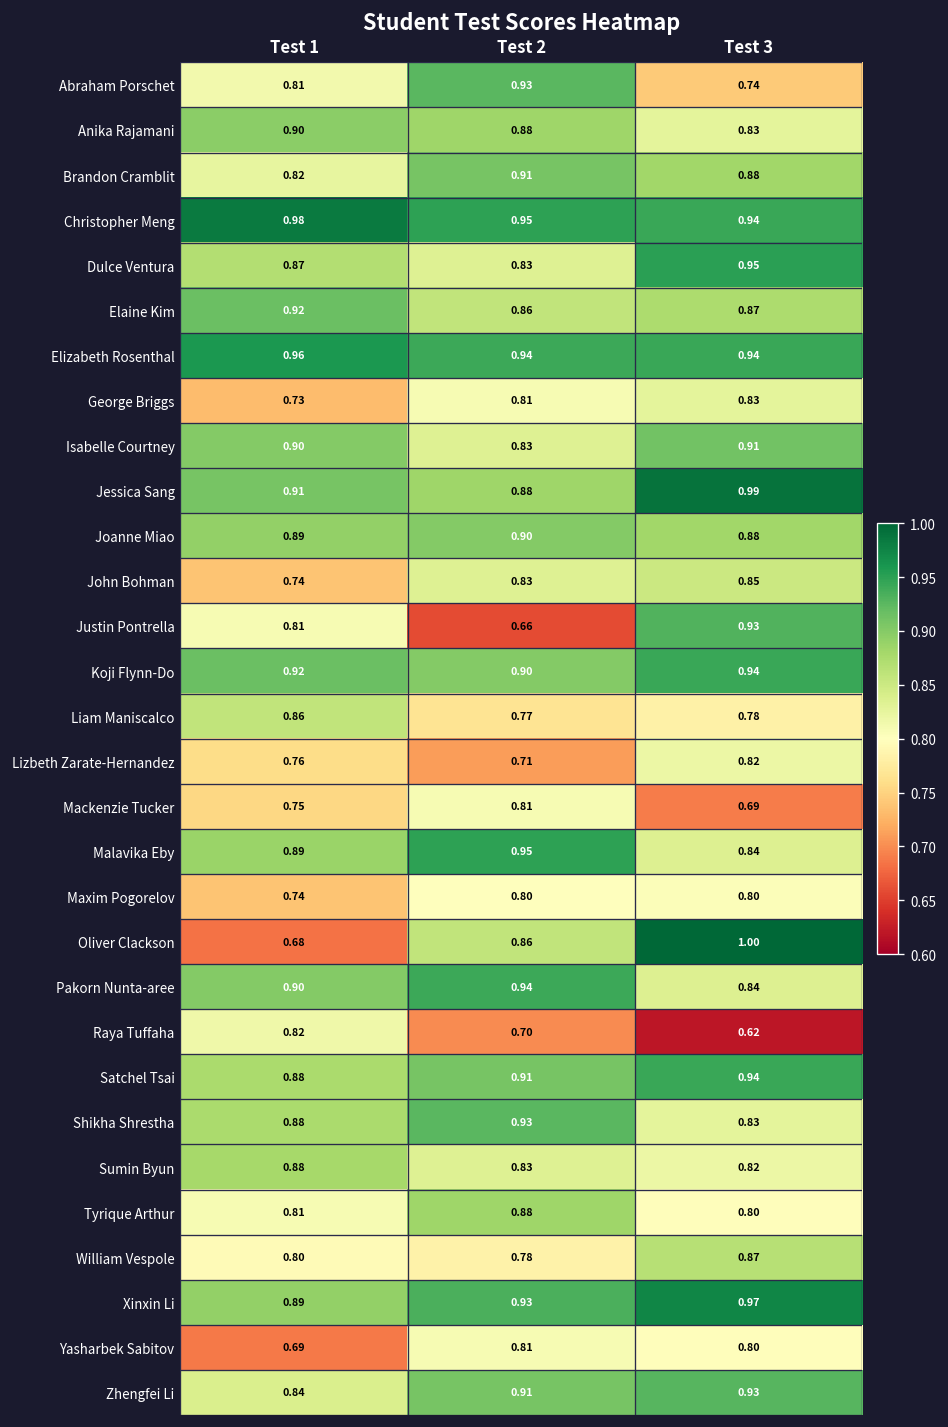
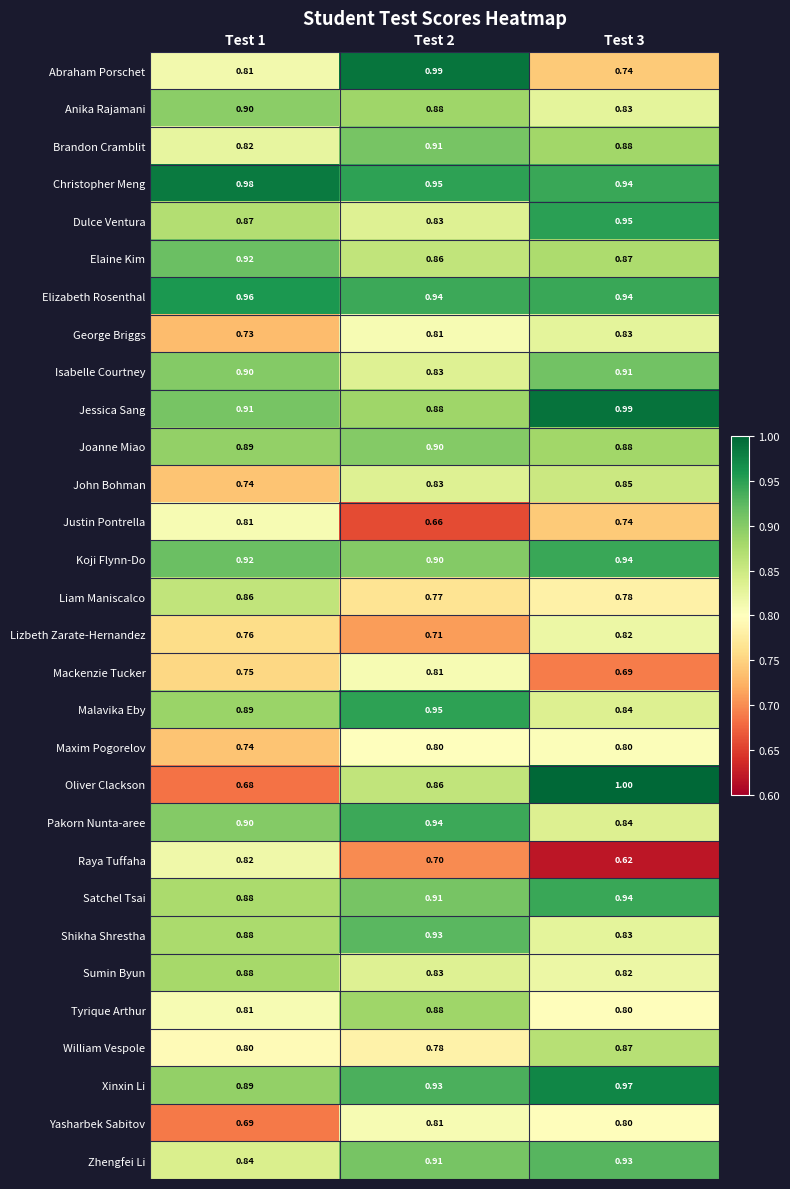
  {
    "Abraham Porschet": {
      "Test 1": 0.81,
-     "Test 2": 0.93,
+     "Test 2": 0.99,
      "Test 3": 0.74
    },
    "Anika Rajamani": {
      "Test 1": 0.90,
      "Test 2": 0.88,
      "Test 3": 0.83
    },
    "Brandon Cramblit": {
      "Test 1": 0.82,
      "Test 2": 0.91,
      "Test 3": 0.88
    },
    "Christopher Meng": {
      "Test 1": 0.98,
      "Test 2": 0.95,
      "Test 3": 0.94
    },
    "Dulce Ventura": {
      "Test 1": 0.87,
      "Test 2": 0.83,
      "Test 3": 0.95
    },
    "Elaine Kim": {
      "Test 1": 0.92,
      "Test 2": 0.86,
      "Test 3": 0.87
    },
    "Elizabeth Rosenthal": {
      "Test 1": 0.96,
      "Test 2": 0.94,
      "Test 3": 0.94
    },
    "George Briggs": {
      "Test 1": 0.73,
      "Test 2": 0.81,
      "Test 3": 0.83
    },
    "Isabelle Courtney": {
      "Test 1": 0.90,
      "Test 2": 0.83,
      "Test 3": 0.91
    },
    "Jessica Sang": {
      "Test 1": 0.91,
      "Test 2": 0.88,
      "Test 3": 0.99
    },
    "Joanne Miao": {
      "Test 1": 0.89,
      "Test 2": 0.90,
      "Test 3": 0.88
    },
    "John Bohman": {
      "Test 1": 0.74,
      "Test 2": 0.83,
      "Test 3": 0.85
    },
    "Justin Pontrella": {
      "Test 1": 0.81,
      "Test 2": 0.66,
-     "Test 3": 0.93
+     "Test 3": 0.74
    },
    "Koji Flynn-Do": {
      "Test 1": 0.92,
      "Test 2": 0.90,
      "Test 3": 0.94
    },
    "Liam Maniscalco": {
      "Test 1": 0.86,
      "Test 2": 0.77,
      "Test 3": 0.78
    },
    "Lizbeth Zarate-Hernandez": {
      "Test 1": 0.76,
      "Test 2": 0.71,
      "Test 3": 0.82
    },
    "Mackenzie Tucker": {
      "Test 1": 0.75,
      "Test 2": 0.81,
      "Test 3": 0.69
    },
    "Malavika Eby": {
      "Test 1": 0.89,
      "Test 2": 0.95,
      "Test 3": 0.84
    },
    "Maxim Pogorelov": {
      "Test 1": 0.74,
      "Test 2": 0.80,
      "Test 3": 0.80
    },
    "Oliver Clackson": {
      "Test 1": 0.68,
      "Test 2": 0.86,
      "Test 3": 1.00
    },
    "Pakorn Nunta-aree": {
      "Test 1": 0.90,
      "Test 2": 0.94,
      "Test 3": 0.84
    },
    "Raya Tuffaha": {
      "Test 1": 0.82,
      "Test 2": 0.70,
      "Test 3": 0.62
    },
    "Satchel Tsai": {
      "Test 1": 0.88,
      "Test 2": 0.91,
      "Test 3": 0.94
    },
    "Shikha Shrestha": {
      "Test 1": 0.88,
      "Test 2": 0.93,
      "Test 3": 0.83
    },
    "Sumin Byun": {
      "Test 1": 0.88,
      "Test 2": 0.83,
      "Test 3": 0.82
    },
    "Tyrique Arthur": {
      "Test 1": 0.81,
      "Test 2": 0.88,
      "Test 3": 0.80
    },
    "William Vespole": {
      "Test 1": 0.80,
      "Test 2": 0.78,
      "Test 3": 0.87
    },
    "Xinxin Li": {
      "Test 1": 0.89,
      "Test 2": 0.93,
      "Test 3": 0.97
    },
    "Yasharbek Sabitov": {
      "Test 1": 0.69,
      "Test 2": 0.81,
      "Test 3": 0.80
    },
    "Zhengfei Li": {
      "Test 1": 0.84,
      "Test 2": 0.91,
      "Test 3": 0.93
    }
  }
